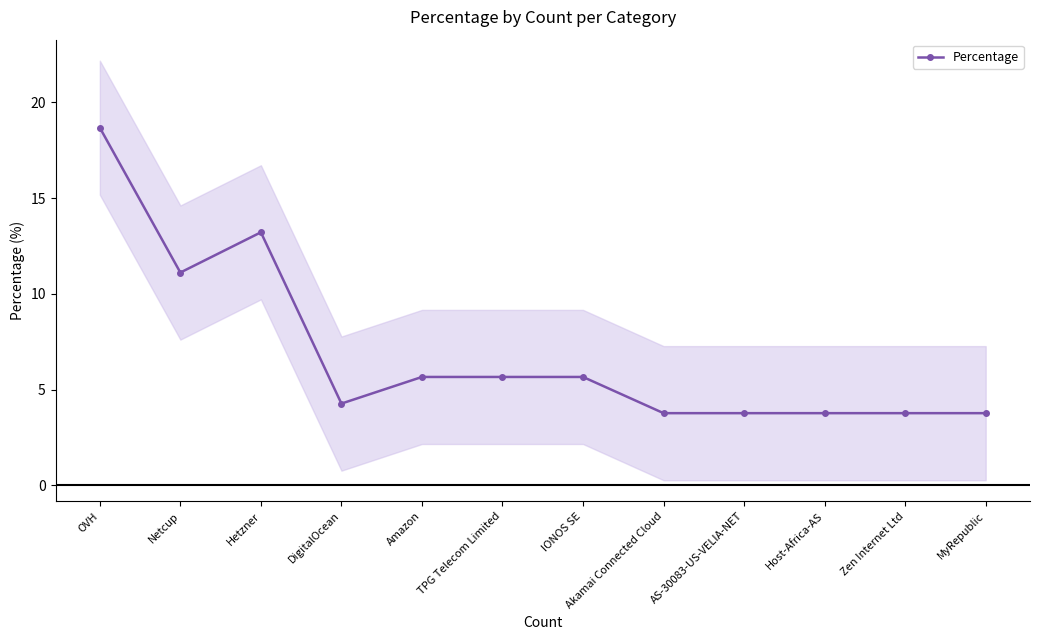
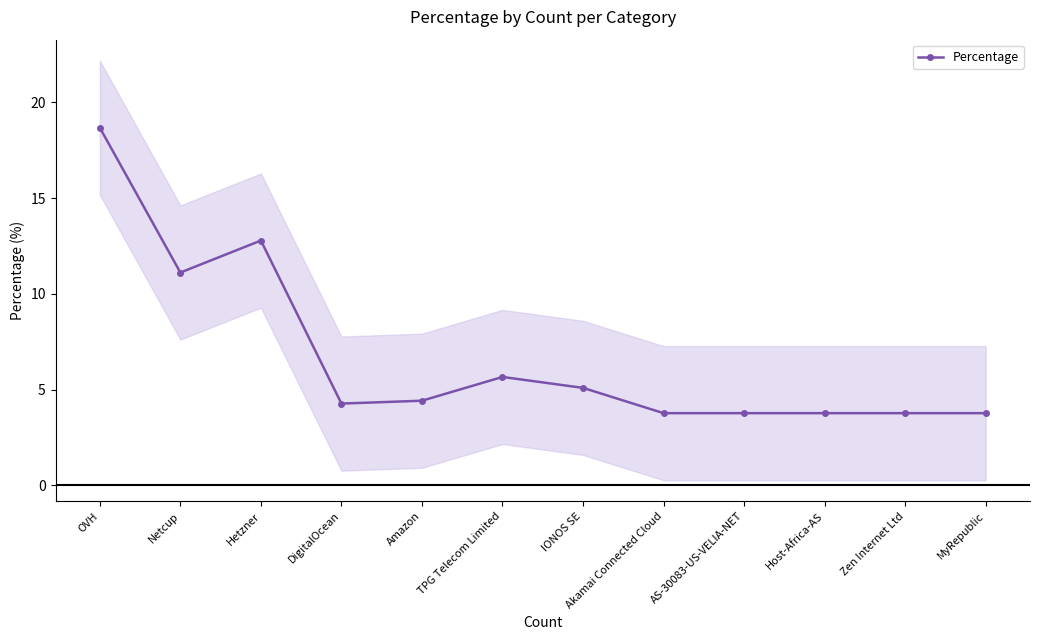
  {
    "Percentage": {
      "OVH": 18.7,
      "Netcup": 11.1,
-     "Hetzner": 13.2,
+     "Hetzner": 12.8,
      "DigitalOcean": 4.3,
-     "Amazon": 5.7,
+     "Amazon": 4.4,
      "TPG Telecom Limited": 5.7,
-     "IONOS SE": 5.7,
+     "IONOS SE": 5.1,
      "Akamai Connected Cloud": 3.8,
      "AS-30083-US-VELIA-NET": 3.8,
      "Host-Africa-AS": 3.8,
      "Zen Internet Ltd": 3.8,
      "MyRepublic": 3.8
    }
  }
